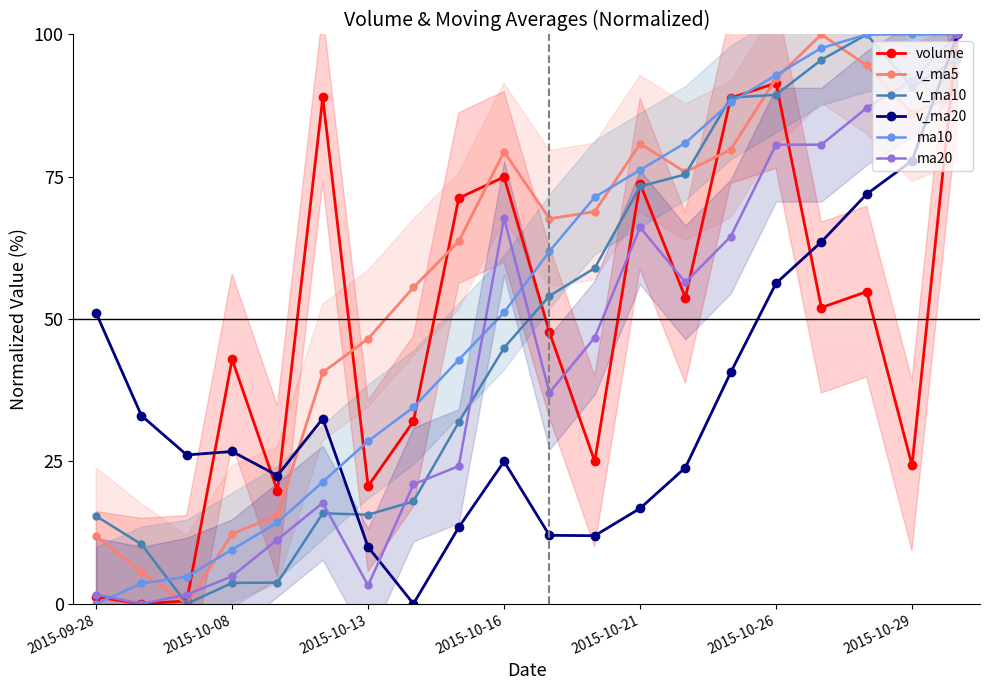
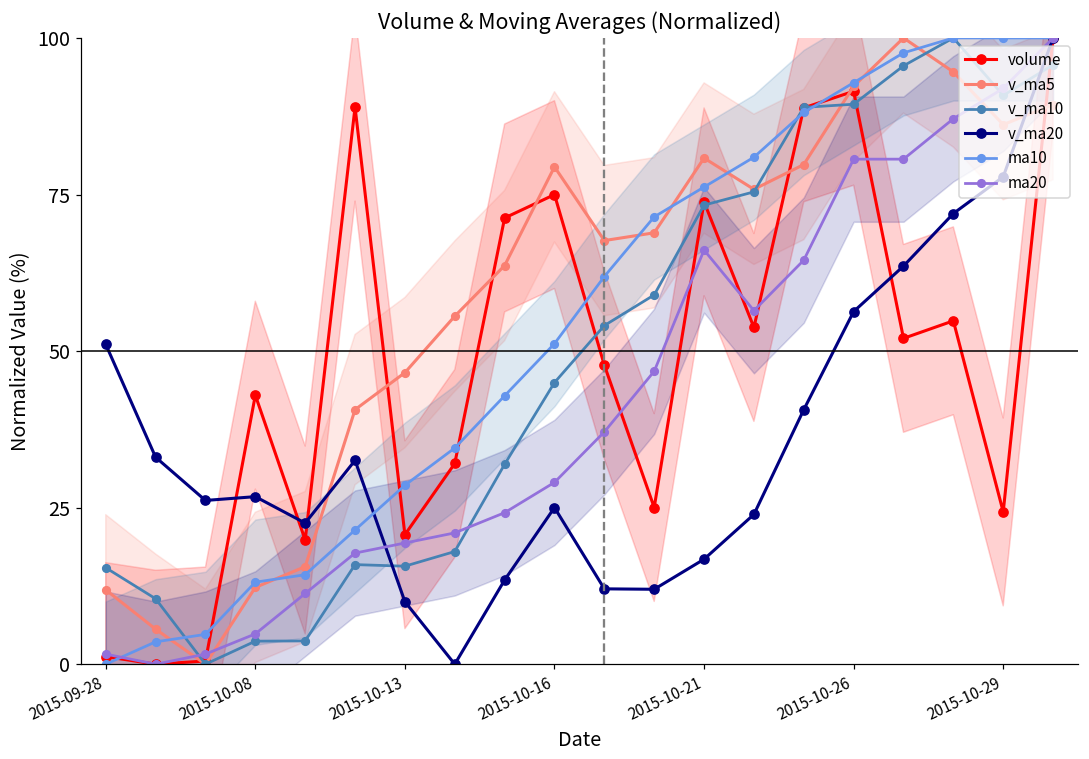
  {
    "ma10": {
      "2015-09-28": 0,
-     "2015-10-08": 10,
+     "2015-10-08": 13,
      "2015-10-13": 29,
      "2015-10-16": 51,
      "2015-10-26": 93,
      "2015-10-29": 100
    },
    "ma20": {
      "2015-10-08": 5,
-     "2015-10-13": 3,
-     "2015-10-16": 68,
+     "2015-10-13": 19,
+     "2015-10-16": 29,
      "2015-10-21": 66,
      "2015-10-26": 81
    }
  }
